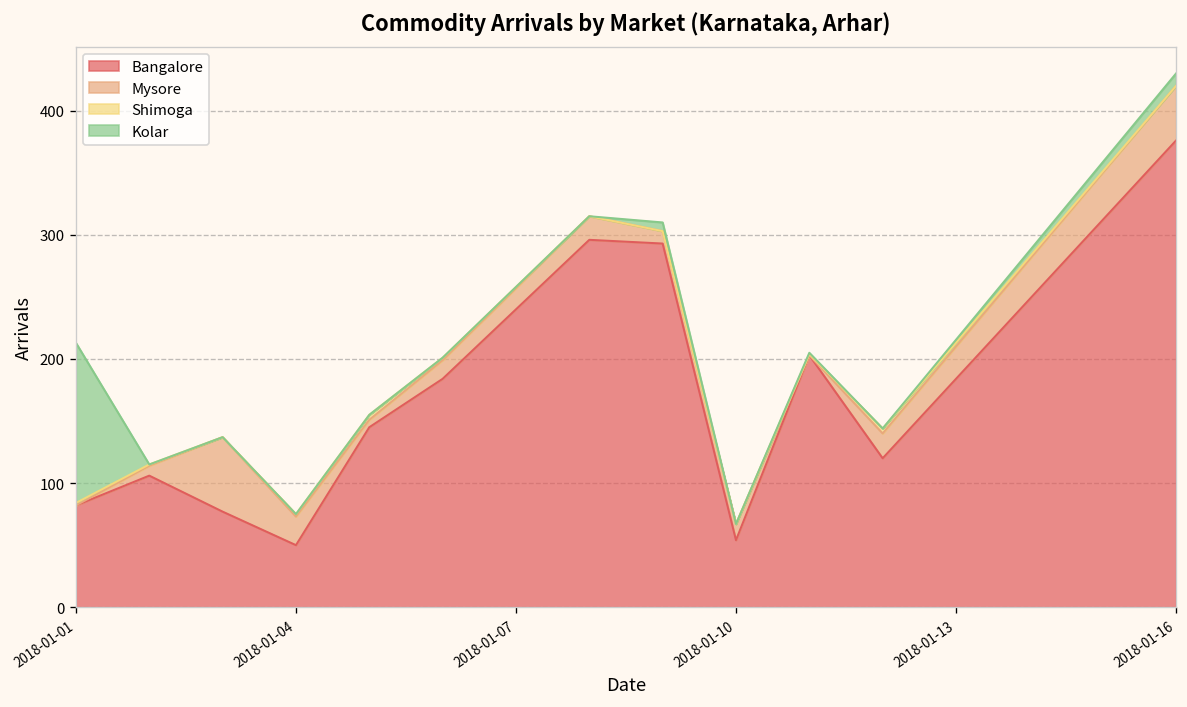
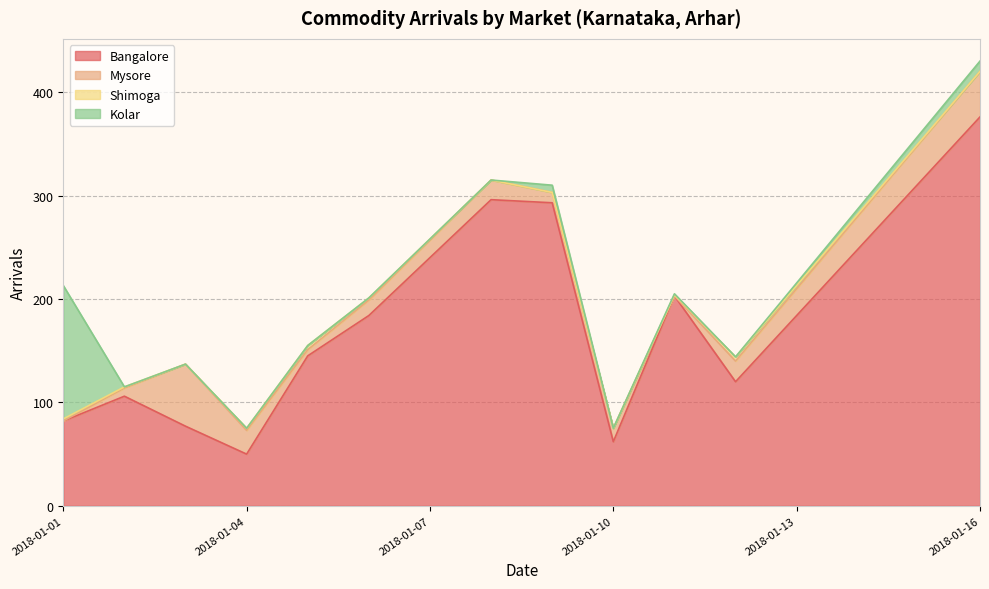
  {
    "Bangalore": {
      "2018-01-04": 50,
-     "2018-01-10": 54,
+     "2018-01-10": 62,
      "2018-01-16": 376
    },
    "Kolar": {
      "2018-01-01": 129,
      "2018-01-16": 10
    }
  }
